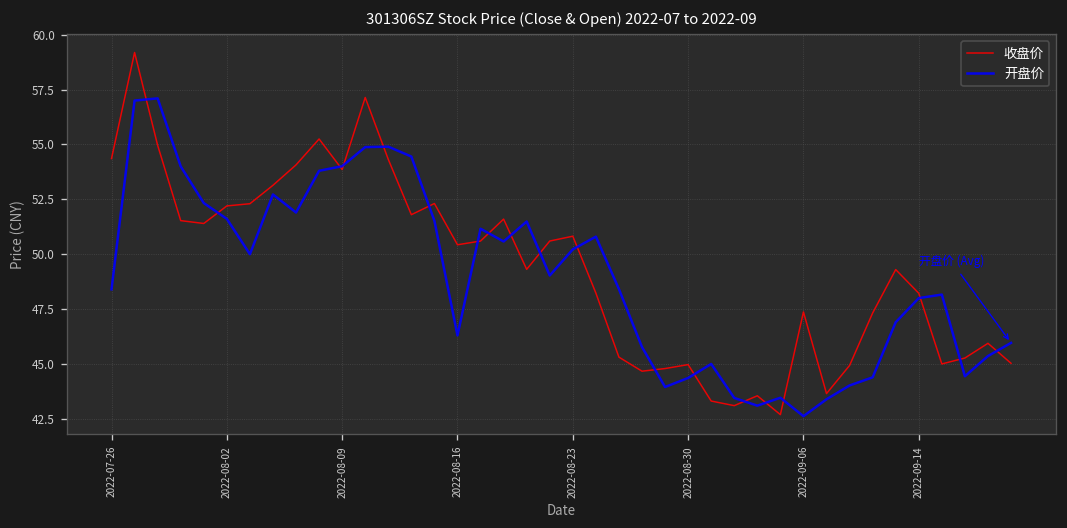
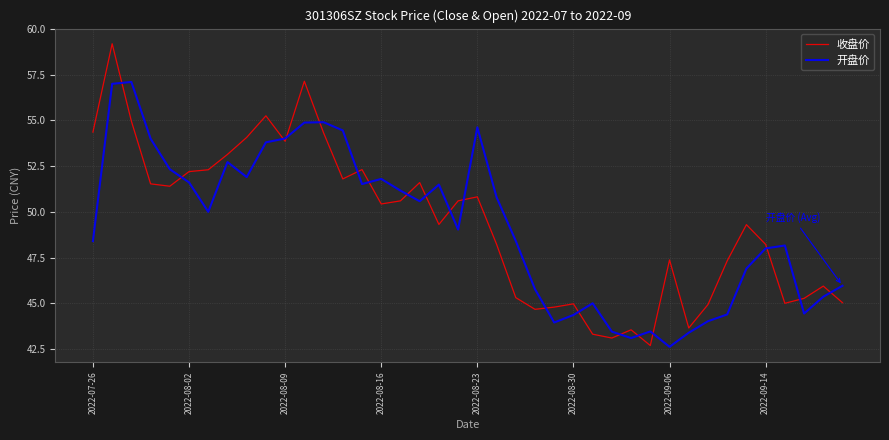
  {
    "收盘价": {
      "2022-07-26": 54.4,
      "2022-08-02": 52.2,
      "2022-08-09": 53.9,
      "2022-08-16": 50.4,
      "2022-08-23": 50.8,
      "2022-08-30": 45.0,
      "2022-09-06": 47.4,
      "2022-09-14": 48.2
    },
    "开盘价": {
      "2022-07-26": 48.4,
      "2022-08-02": 51.6,
      "2022-08-09": 54.0,
-     "2022-08-16": 46.3,
-     "2022-08-23": 50.2,
+     "2022-08-16": 51.8,
+     "2022-08-23": 54.6,
      "2022-08-30": 44.4,
      "2022-09-06": 42.6,
      "2022-09-14": 48.0
    }
  }
